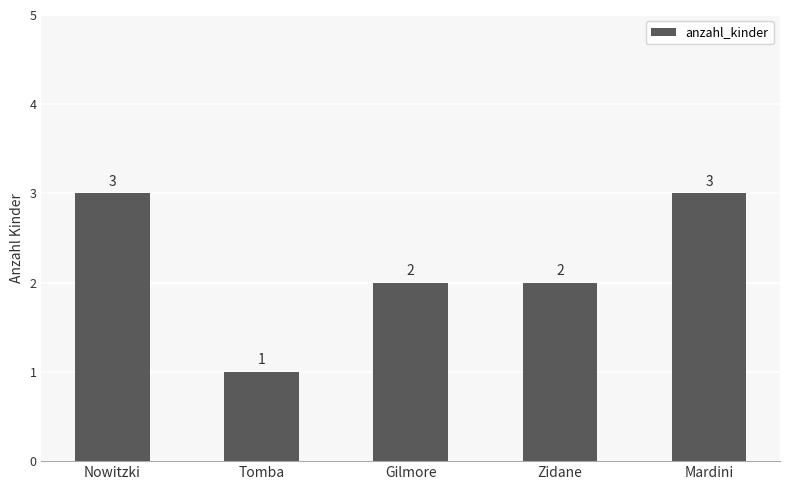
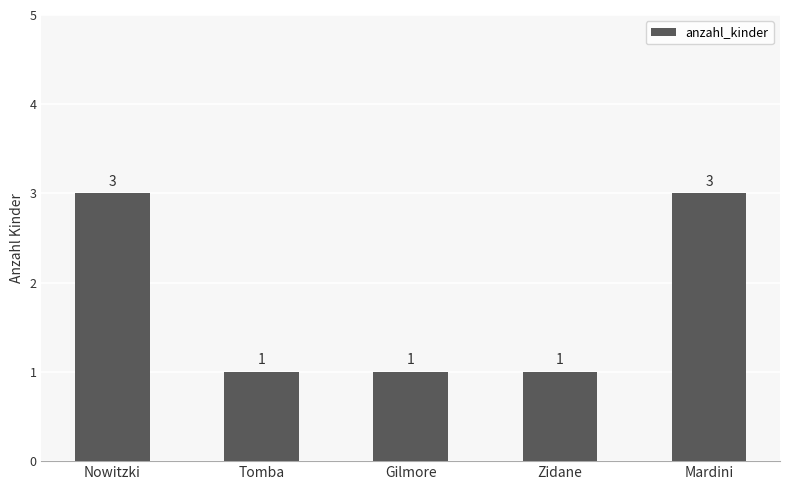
  {
    "Nowitzki": 3,
    "Tomba": 1,
-   "Gilmore": 2,
-   "Zidane": 2,
+   "Gilmore": 1,
+   "Zidane": 1,
    "Mardini": 3
  }
